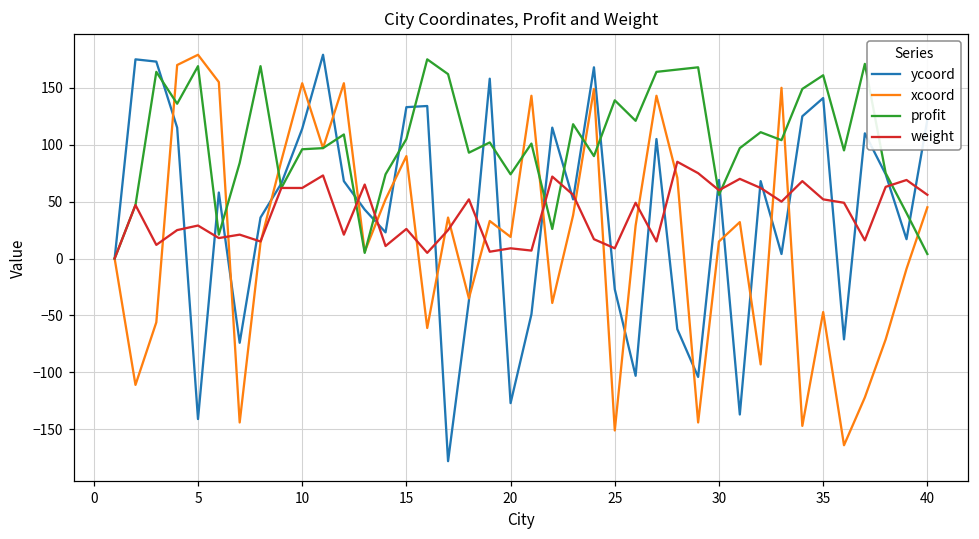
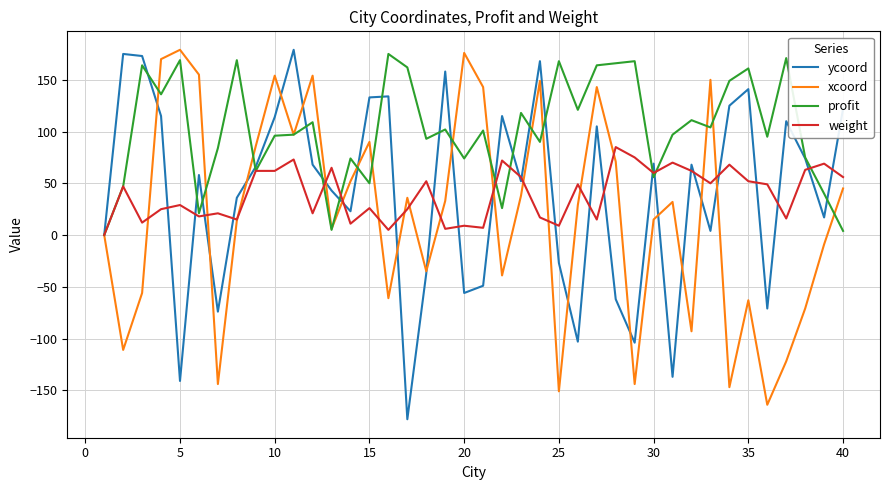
  {
    "ycoord": {
      "5": -141,
      "10": 114,
      "15": 133,
-     "20": -127,
+     "20": -56,
      "25": -27,
      "30": 69,
      "35": 141
    },
    "xcoord": {
      "5": 179,
      "10": 154,
      "15": 90,
-     "20": 19,
+     "20": 176,
      "25": -151,
      "30": 15,
-     "35": -47,
+     "35": -63,
      "40": 45
    },
    "profit": {
      "5": 169,
      "10": 96,
-     "15": 105,
+     "15": 50,
      "20": 74,
-     "25": 139,
+     "25": 168,
      "30": 56,
      "35": 161,
      "40": 4
    },
    "weight": {
      "5": 29,
      "10": 62,
      "15": 26,
      "20": 9,
      "25": 9,
      "30": 60,
      "35": 52,
      "40": 56
    }
  }
